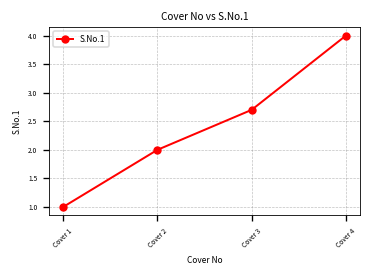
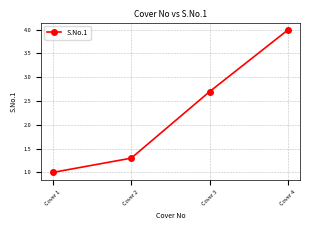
  {
    "Cover 1": 1.0,
-   "Cover 2": 2.0,
+   "Cover 2": 1.3,
    "Cover 3": 2.7,
    "Cover 4": 4.0
  }
